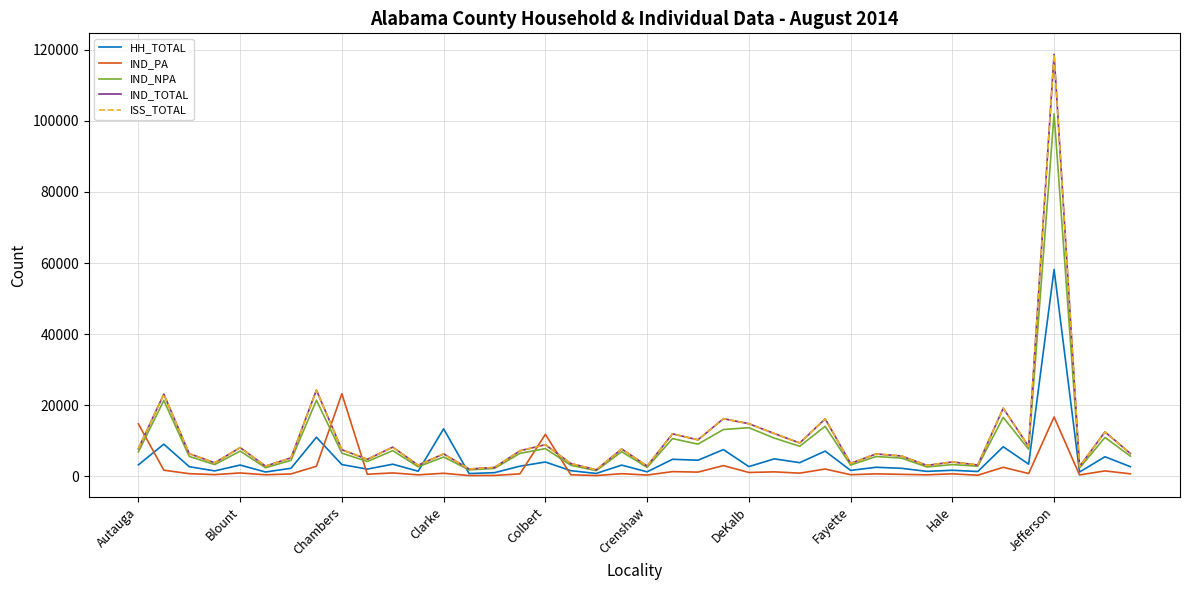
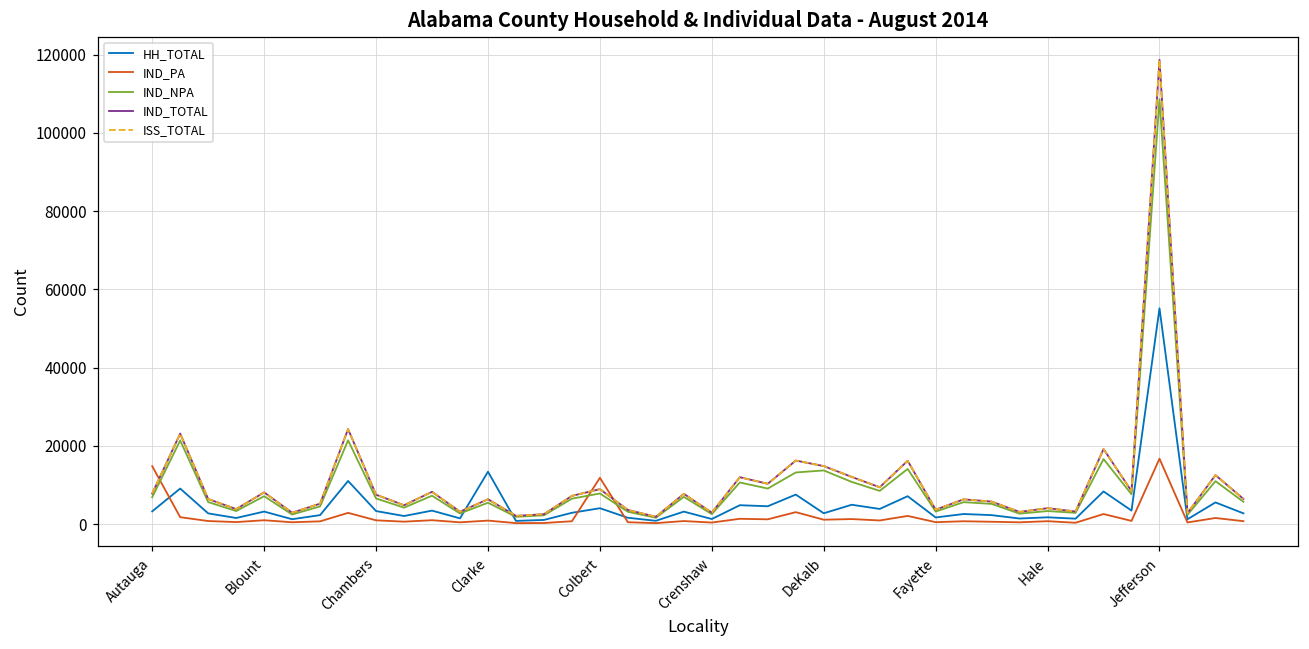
  {
    "HH_TOTAL": {
      "Autauga": 3000,
      "Blount": 3000,
      "Chambers": 3000,
      "Clarke": 13000,
      "Colbert": 4000,
      "Crenshaw": 1000,
      "DeKalb": 3000,
      "Fayette": 2000,
      "Hale": 2000,
-     "Jefferson": 58000
+     "Jefferson": 55000
    },
    "IND_PA": {
      "Autauga": 15000,
      "Blount": 1000,
-     "Chambers": 23000,
+     "Chambers": 1000,
      "Clarke": 1000,
      "Colbert": 12000,
      "Crenshaw": 0,
      "DeKalb": 1000,
      "Fayette": 0,
      "Hale": 1000,
      "Jefferson": 17000
    },
    "IND_NPA": {
      "Autauga": 7000,
      "Blount": 7000,
      "Chambers": 7000,
      "Clarke": 5000,
      "Colbert": 8000,
      "DeKalb": 14000,
      "Hale": 3000,
-     "Jefferson": 102000
+     "Jefferson": 109000
    },
    "ISS_TOTAL": {
      "Autauga": 8000,
      "Blount": 8000,
      "Chambers": 8000,
      "Clarke": 6000,
      "Colbert": 9000,
      "DeKalb": 15000,
      "Hale": 4000,
      "Jefferson": 119000
    }
  }
